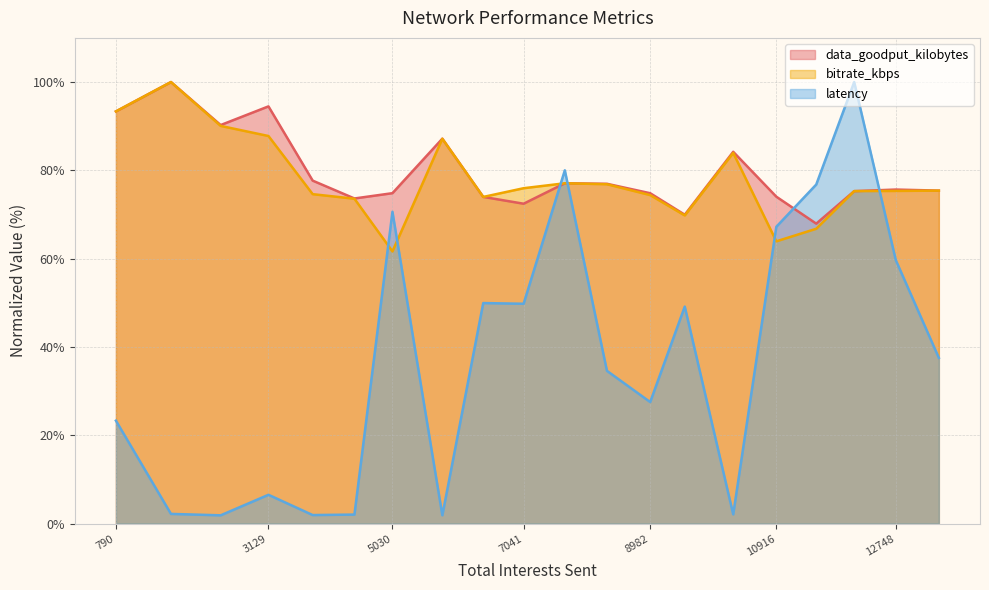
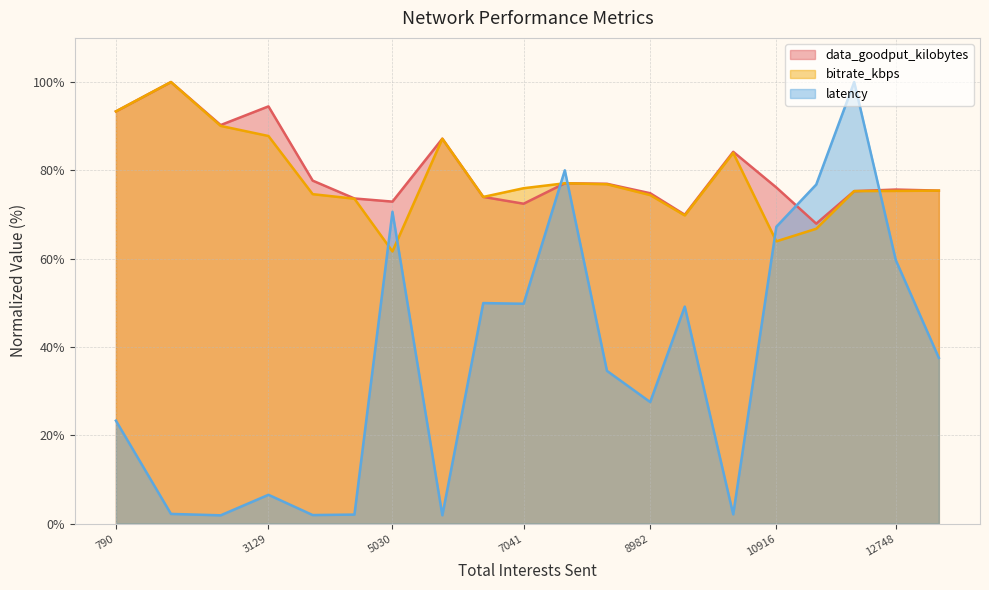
  {
    "data_goodput_kilobytes": {
      "3129": "94%",
-     "5030": "75%",
+     "5030": "73%",
      "7041": "72%",
-     "10916": "74%"
+     "10916": "76%"
    },
    "bitrate_kbps": {
      "3129": "88%",
      "5030": "62%",
      "7041": "76%",
      "10916": "64%"
    },
    "latency": {
      "790": "23%",
      "3129": "7%",
      "5030": "71%",
      "7041": "50%",
      "8982": "28%",
      "10916": "67%",
      "12748": "60%"
    }
  }
